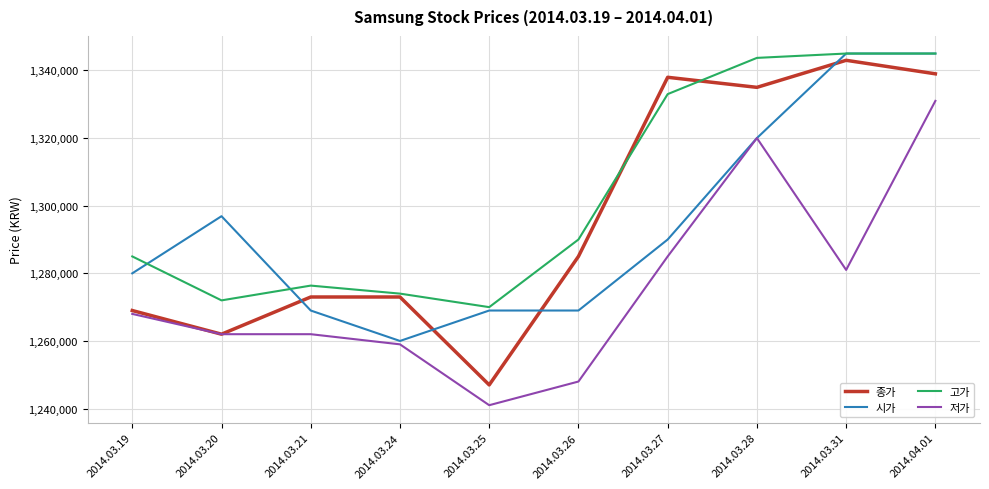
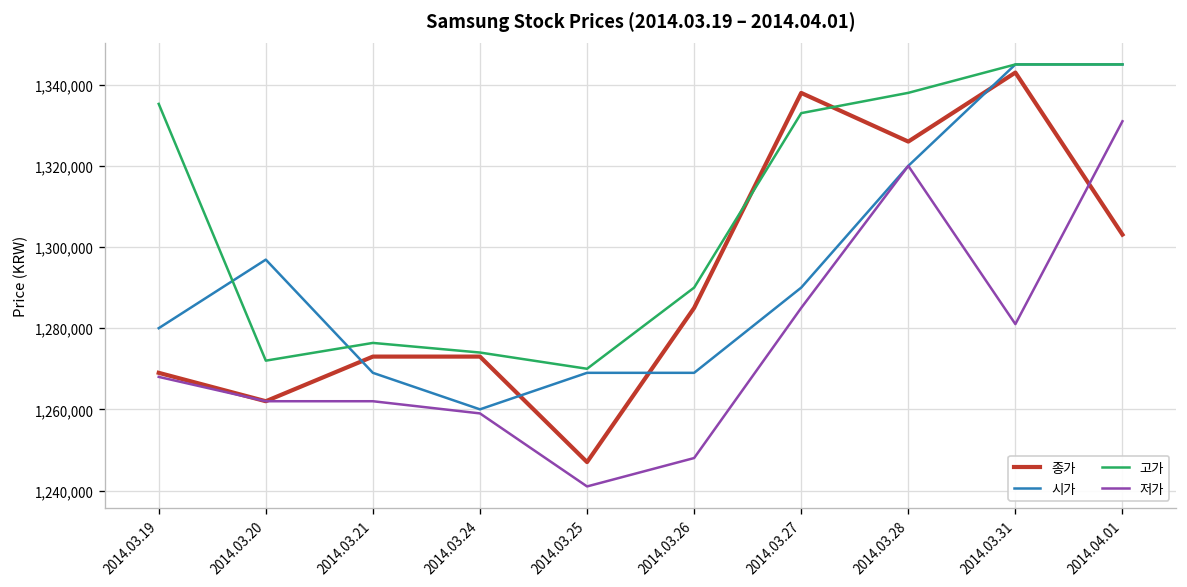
  {
    "종가": {
      "2014.03.19": "1,269,000",
      "2014.03.21": "1,273,000",
      "2014.03.24": "1,273,000",
      "2014.03.25": "1,247,000",
      "2014.03.26": "1,285,000",
      "2014.03.27": "1,338,000",
-     "2014.03.28": "1,335,000",
+     "2014.03.28": "1,326,000",
      "2014.03.31": "1,343,000",
-     "2014.04.01": "1,339,000"
+     "2014.04.01": "1,303,000"
    },
    "시가": {
      "2014.03.19": "1,280,000",
      "2014.03.20": "1,297,000",
      "2014.03.21": "1,269,000",
      "2014.03.24": "1,260,000",
      "2014.03.25": "1,269,000",
      "2014.03.26": "1,269,000",
      "2014.03.27": "1,290,000"
    },
    "고가": {
-     "2014.03.19": "1,285,000",
+     "2014.03.19": "1,335,000",
      "2014.03.20": "1,272,000",
      "2014.03.21": "1,276,000",
      "2014.03.24": "1,274,000",
      "2014.03.25": "1,270,000",
      "2014.03.26": "1,290,000",
      "2014.03.27": "1,333,000",
-     "2014.03.28": "1,344,000"
+     "2014.03.28": "1,338,000"
    },
    "저가": {
      "2014.03.19": "1,268,000",
      "2014.03.21": "1,262,000",
      "2014.03.24": "1,259,000",
      "2014.03.25": "1,241,000",
      "2014.03.26": "1,248,000",
      "2014.03.27": "1,285,000",
      "2014.03.31": "1,281,000",
      "2014.04.01": "1,331,000"
    }
  }
